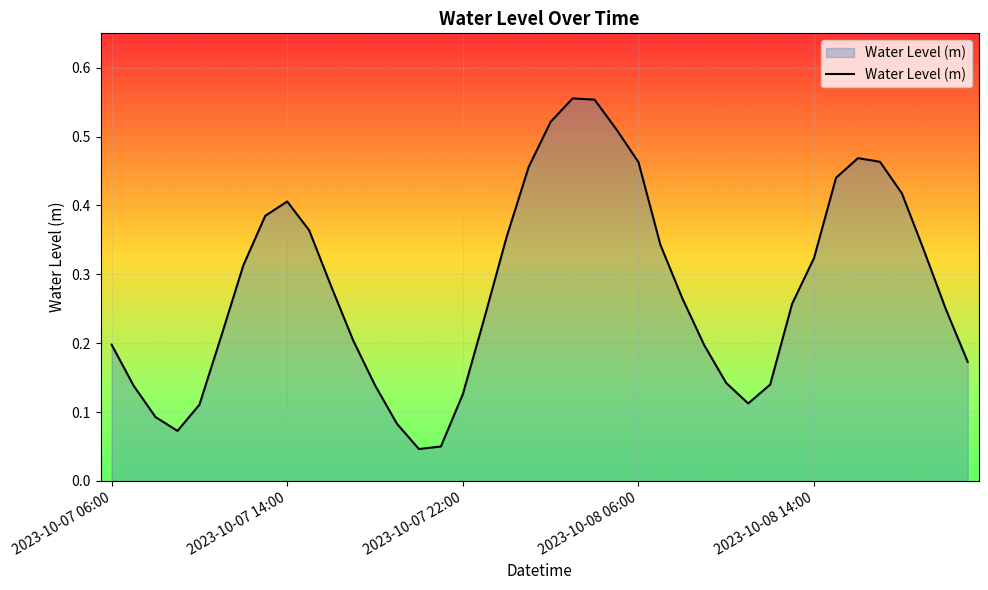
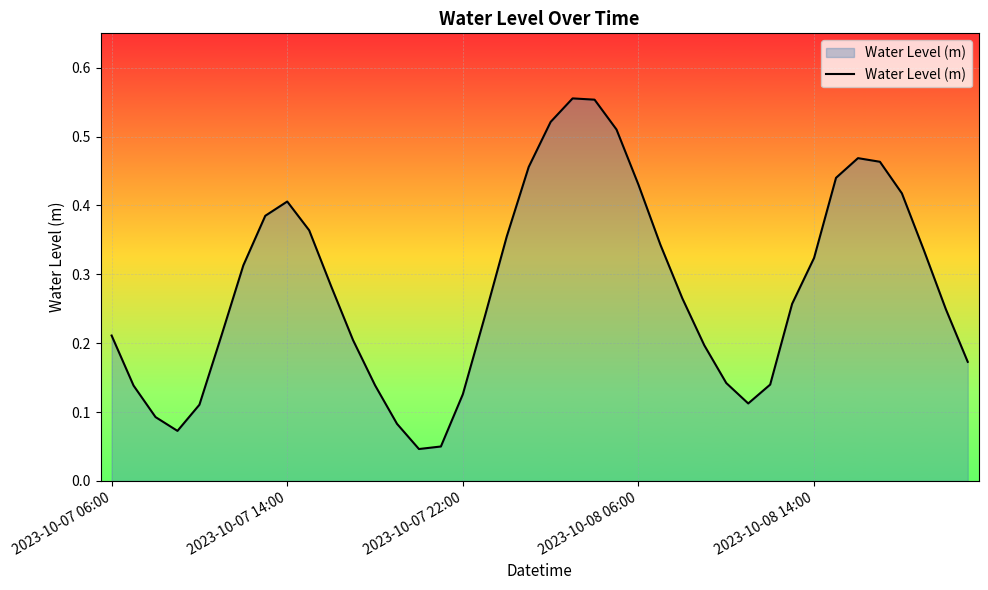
  {
-   "2023-10-07 06:00": 0.20,
+   "2023-10-07 06:00": 0.21,
    "2023-10-07 14:00": 0.41,
    "2023-10-07 22:00": 0.13,
-   "2023-10-08 06:00": 0.46,
+   "2023-10-08 06:00": 0.43,
    "2023-10-08 14:00": 0.32
  }
